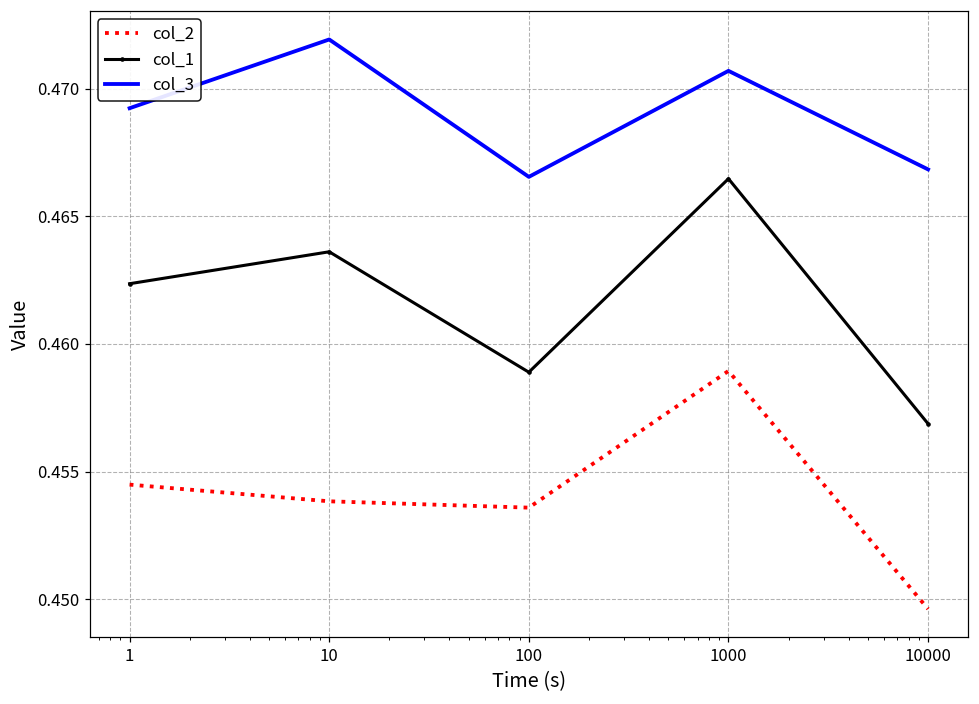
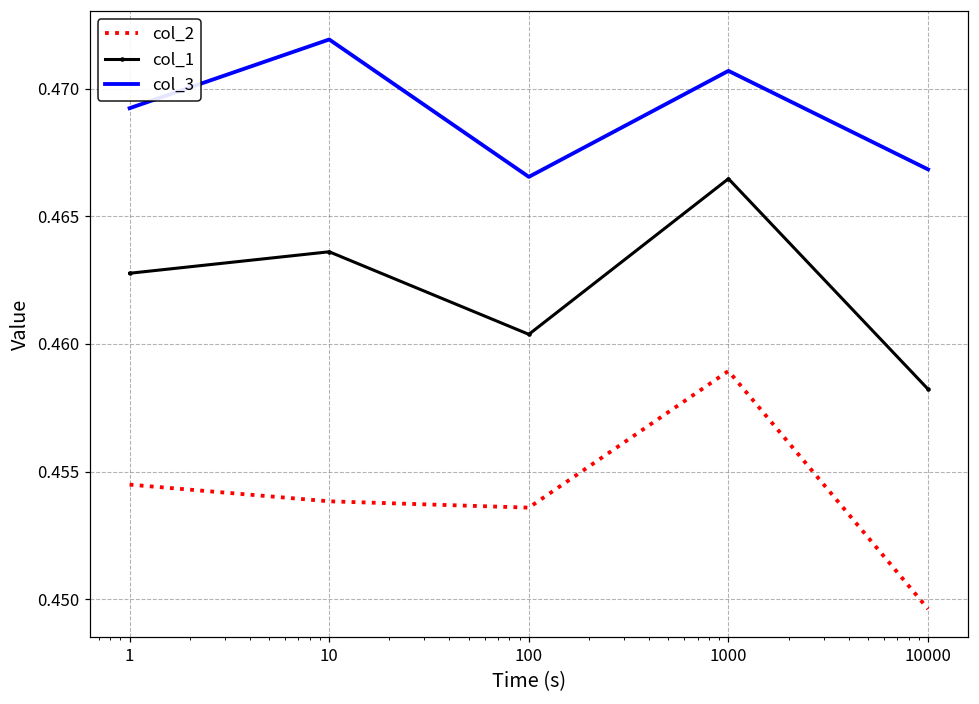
  {
    "col_2": {
      "1": 0.4545,
      "10": 0.4538,
      "100": 0.4536,
      "1000": 0.4589,
      "10000": 0.4496
    },
    "col_1": {
-     "1": 0.4624,
+     "1": 0.4628,
      "10": 0.4636,
-     "100": 0.4589,
+     "100": 0.4604,
      "1000": 0.4665,
-     "10000": 0.4569
+     "10000": 0.4582
    },
    "col_3": {
      "1": 0.4692,
      "10": 0.4719,
      "100": 0.4665,
      "1000": 0.4707,
      "10000": 0.4668
    }
  }
